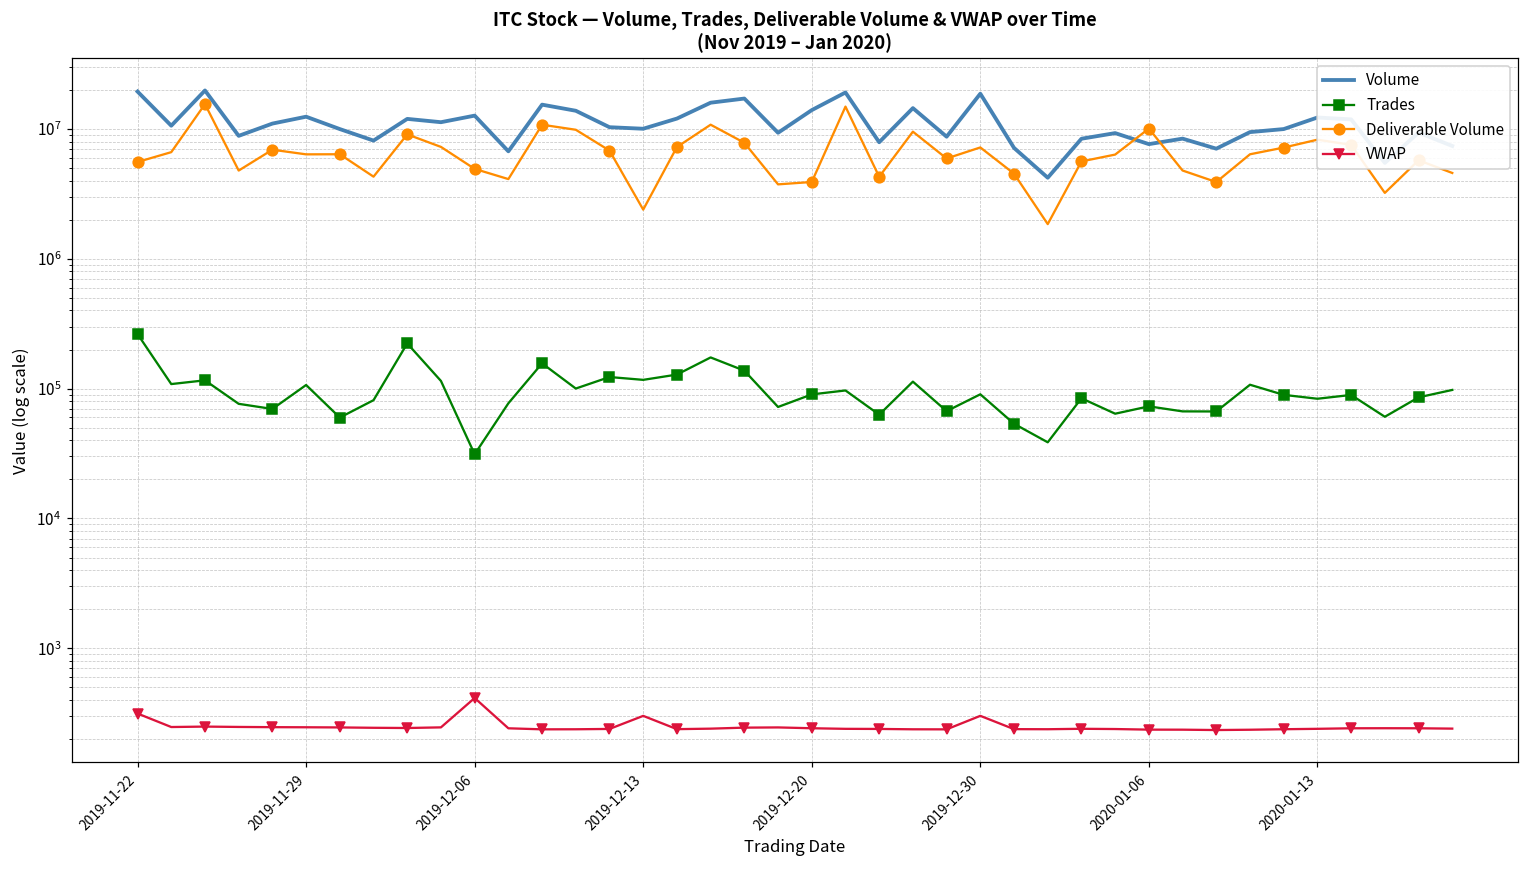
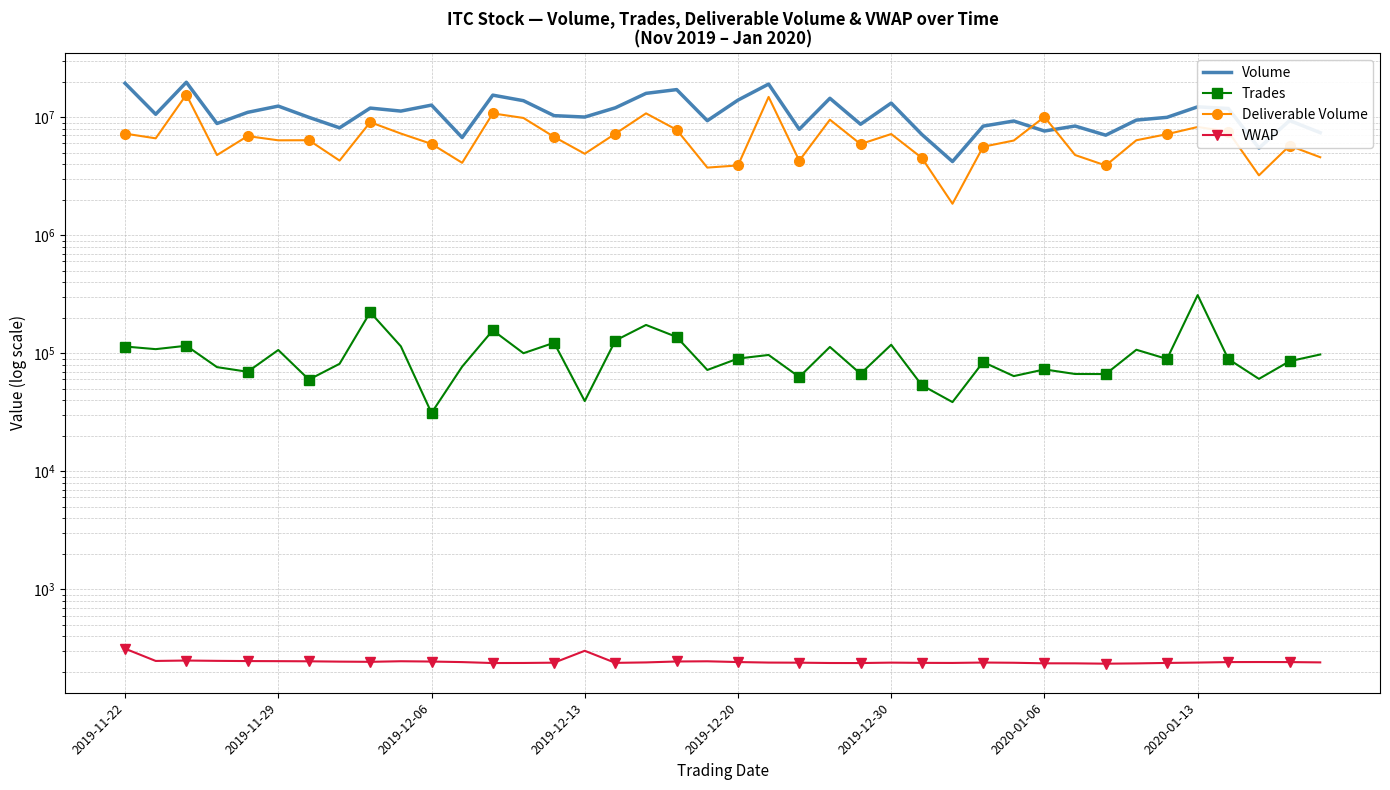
  {
    "Volume": {
      "2019-11-22": 19000000,
      "2019-11-29": 12000000,
      "2019-12-06": 13000000,
      "2019-12-13": 10000000,
      "2019-12-20": 14000000,
-     "2019-12-30": 19000000,
+     "2019-12-30": 13000000,
      "2020-01-06": 8000000
    },
    "Trades": {
-     "2019-11-22": 260000,
+     "2019-11-22": 110000,
      "2019-11-29": 110000,
      "2019-12-06": 31000,
-     "2019-12-13": 120000,
+     "2019-12-13": 39000,
      "2019-12-20": 90000,
-     "2019-12-30": 90000,
+     "2019-12-30": 120000,
      "2020-01-06": 70000,
-     "2020-01-13": 80000
+     "2020-01-13": 310000
    },
    "Deliverable Volume": {
-     "2019-11-22": 6000000,
+     "2019-11-22": 7000000,
      "2019-11-29": 6000000,
-     "2019-12-06": 4900000,
-     "2019-12-13": 2400000,
+     "2019-12-06": 6000000,
+     "2019-12-13": 4900000,
      "2019-12-20": 3900000,
      "2019-12-30": 7000000,
      "2020-01-06": 10000000
    },
    "VWAP": {
      "2019-11-22": 310,
      "2019-11-29": 250,
-     "2019-12-06": 410,
+     "2019-12-06": 240,
      "2019-12-13": 300,
      "2019-12-20": 240,
-     "2019-12-30": 300,
+     "2019-12-30": 240,
      "2020-01-06": 240,
      "2020-01-13": 240
    }
  }
